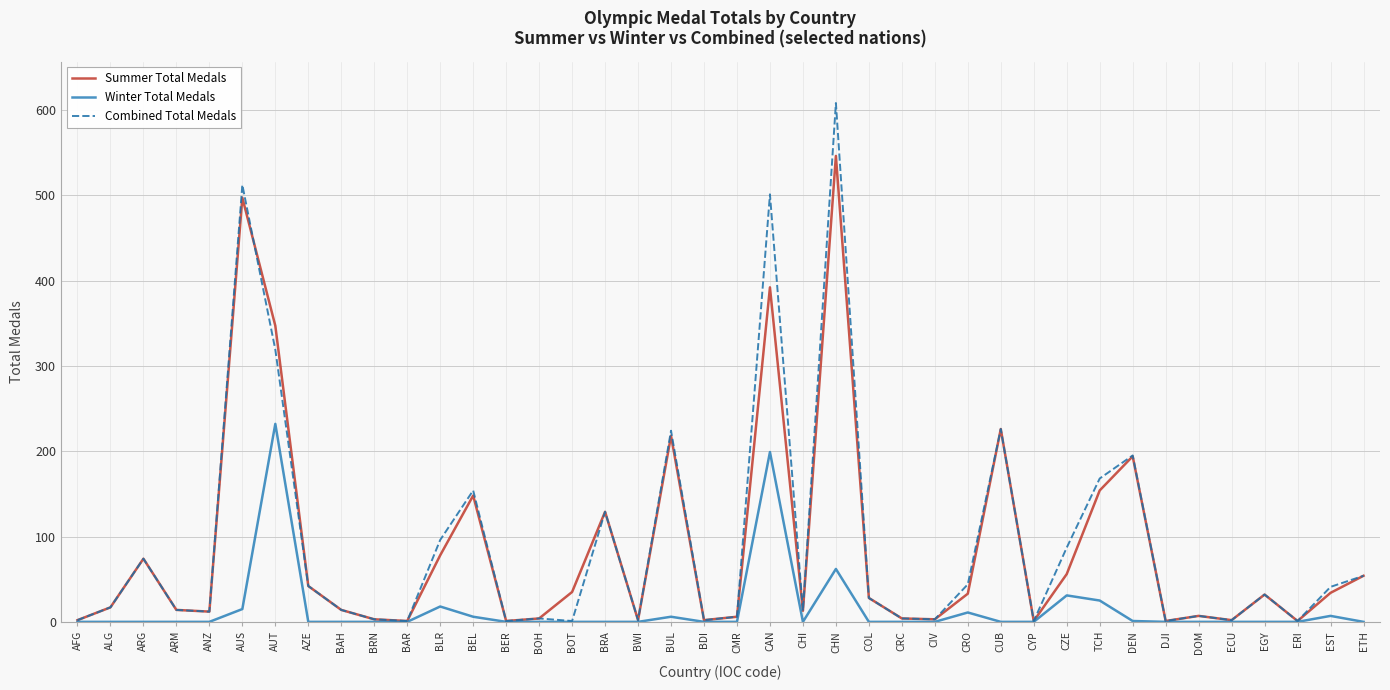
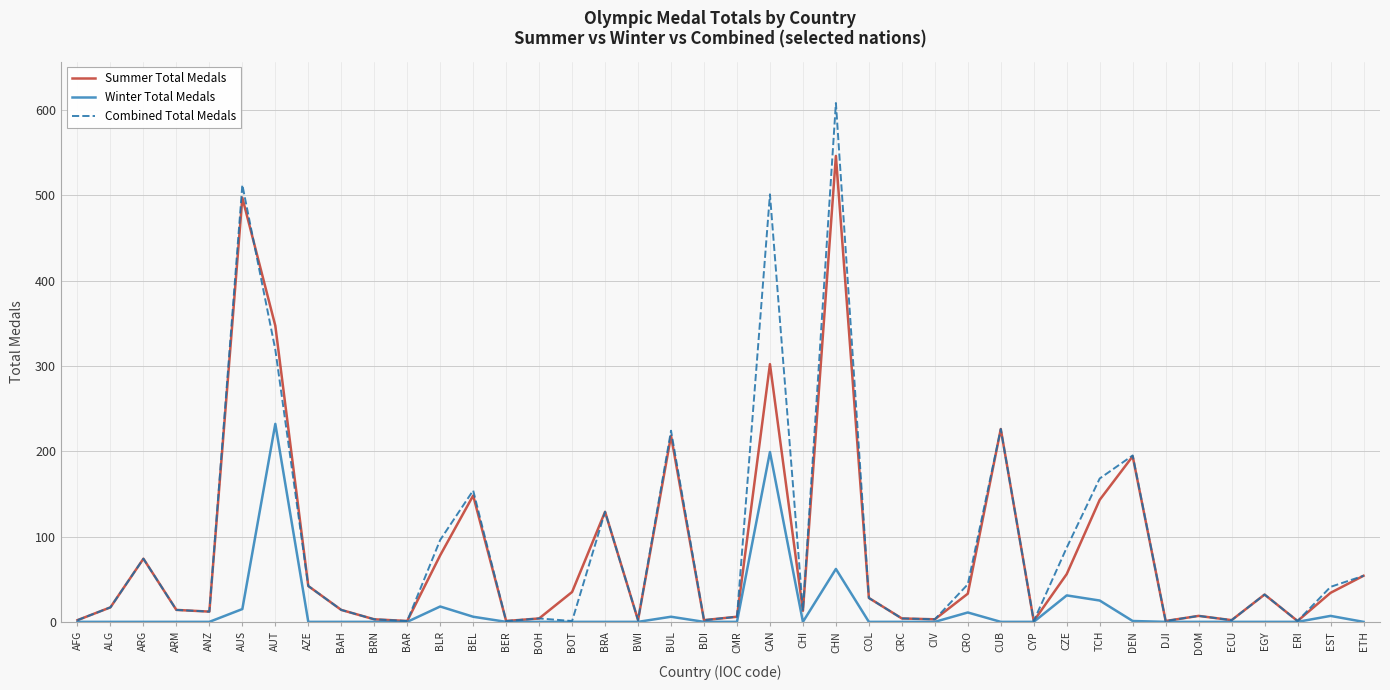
  {
    "Summer Total Medals": {
      "AUS": 500,
      "AUT": 350,
      "BLR": 80,
      "BEL": 150,
      "BOT": 40,
      "BUL": 220,
-     "CAN": 390,
+     "CAN": 300,
      "CHN": 550,
      "CRO": 30,
      "CZE": 60,
-     "TCH": 150,
+     "TCH": 140,
      "EST": 30
    }
  }
